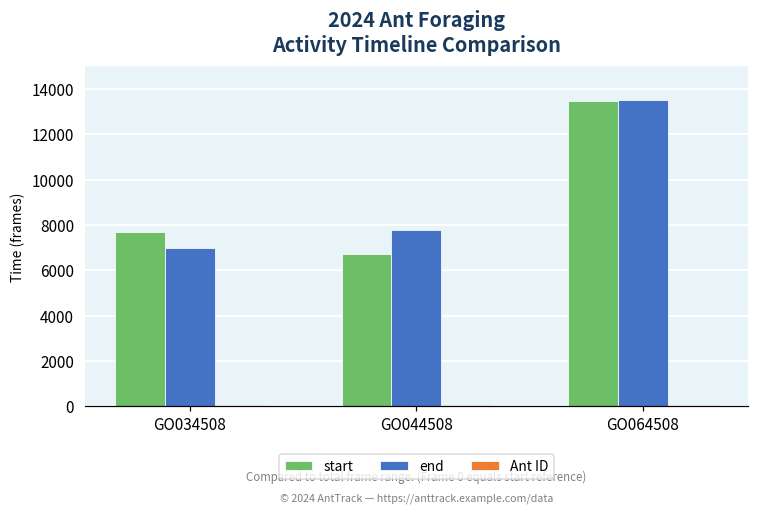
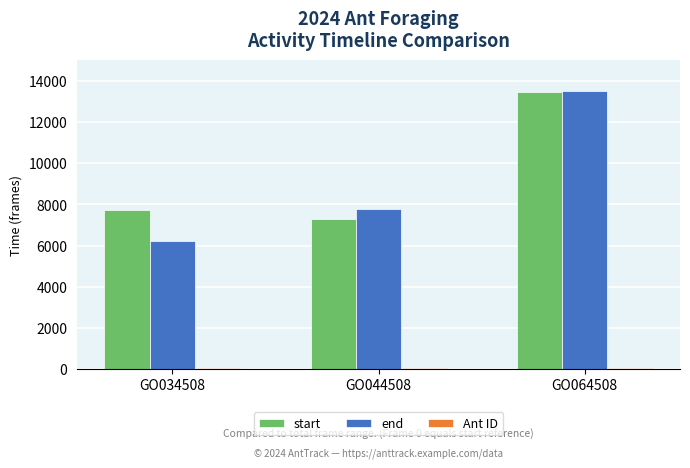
  {
    "start": {
      "GO034508": 7700,
-     "GO044508": 6700,
+     "GO044508": 7300,
      "GO064508": 13500
    },
    "end": {
-     "GO034508": 7000,
+     "GO034508": 6200,
      "GO044508": 7800,
      "GO064508": 13500
    }
  }
